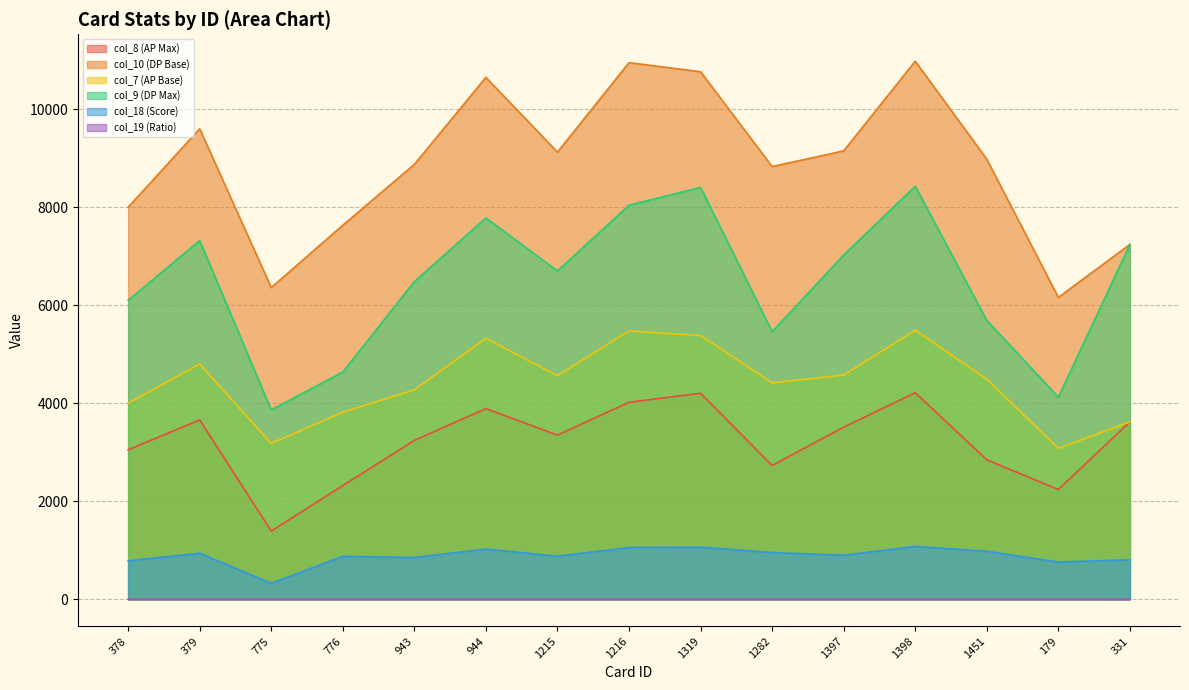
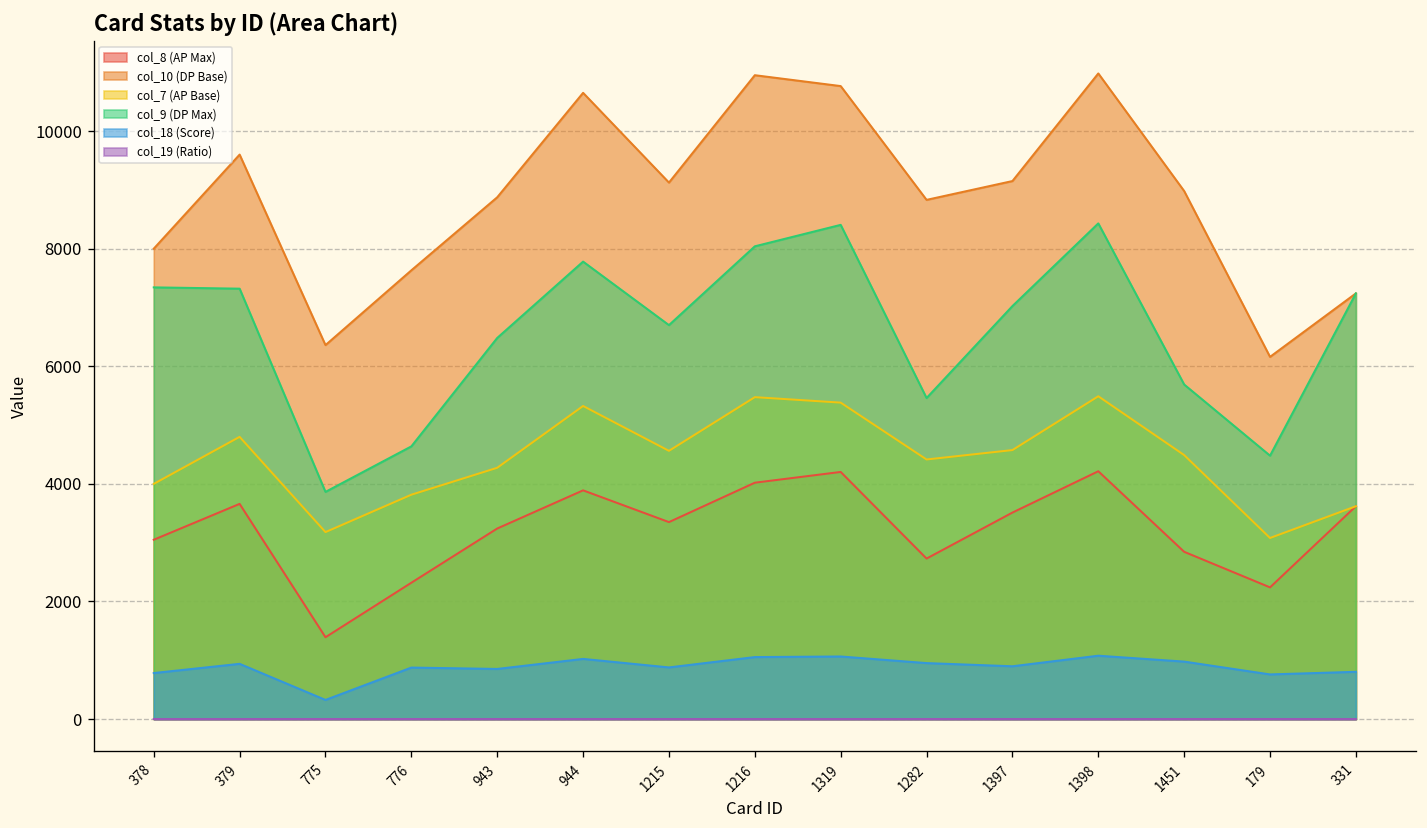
  {
    "col_7 (AP Base)": {
      "378": 4000,
      "379": 4800,
      "775": 3200,
      "776": 3800,
      "943": 4300,
      "944": 5300,
      "1215": 4600,
      "1216": 5500,
      "1319": 5400,
      "1282": 4400,
      "1397": 4600,
      "1398": 5500,
      "1451": 4500,
      "179": 3100
    },
    "col_9 (DP Max)": {
-     "378": 6100,
+     "378": 7300,
      "379": 7300,
      "775": 3900,
      "776": 4600,
      "943": 6500,
      "944": 7800,
      "1215": 6700,
      "1216": 8000,
      "1319": 8400,
      "1282": 5500,
      "1397": 7000,
      "1398": 8400,
      "1451": 5700,
-     "179": 4100
+     "179": 4500
    },
    "col_18 (Score)": {
      "378": 800,
      "379": 900,
      "775": 300,
      "776": 900,
      "943": 900,
      "944": 1000,
      "1215": 900,
      "1216": 1100,
      "1319": 1100,
      "1282": 1000,
      "1397": 900,
      "1398": 1100,
      "1451": 1000,
      "179": 800,
      "331": 800
    },
    "col_19 (Ratio)": {
      "378": 0,
      "379": 0,
      "775": 0,
      "776": 0,
      "943": 0,
      "944": 0,
      "1215": 0,
      "1216": 0,
      "1319": 0,
      "1282": 0,
      "1397": 0,
      "1398": 0,
      "1451": 0,
      "179": 0,
      "331": 0
    }
  }
